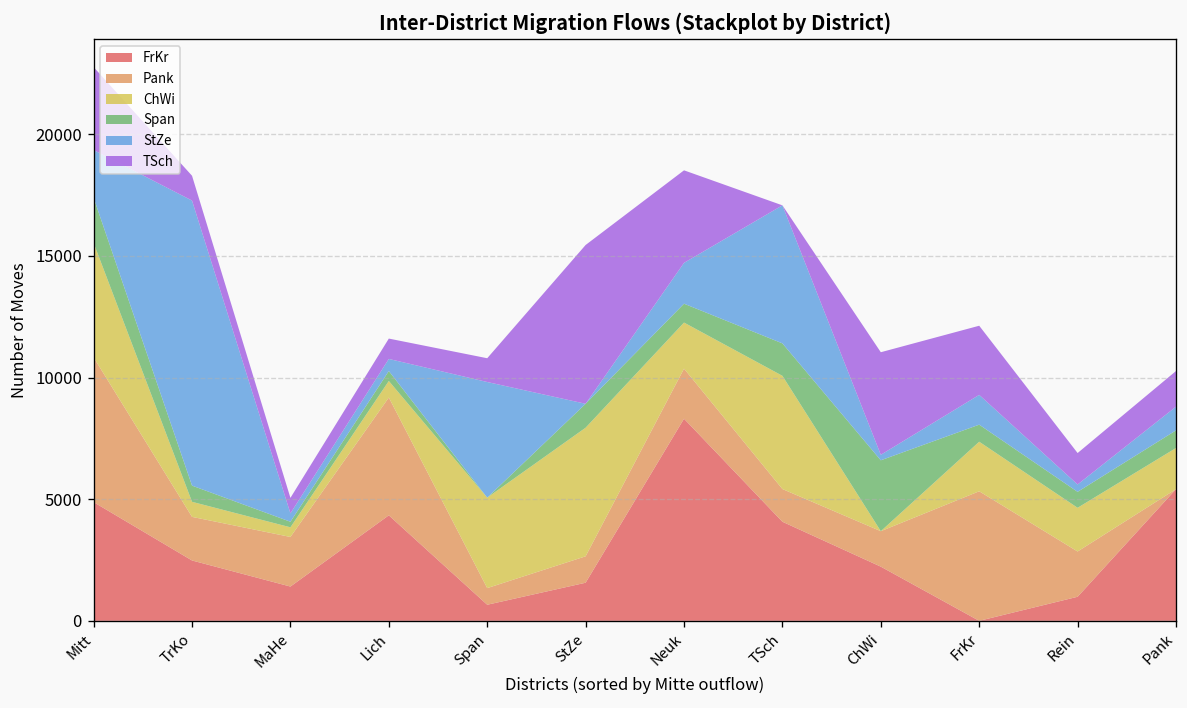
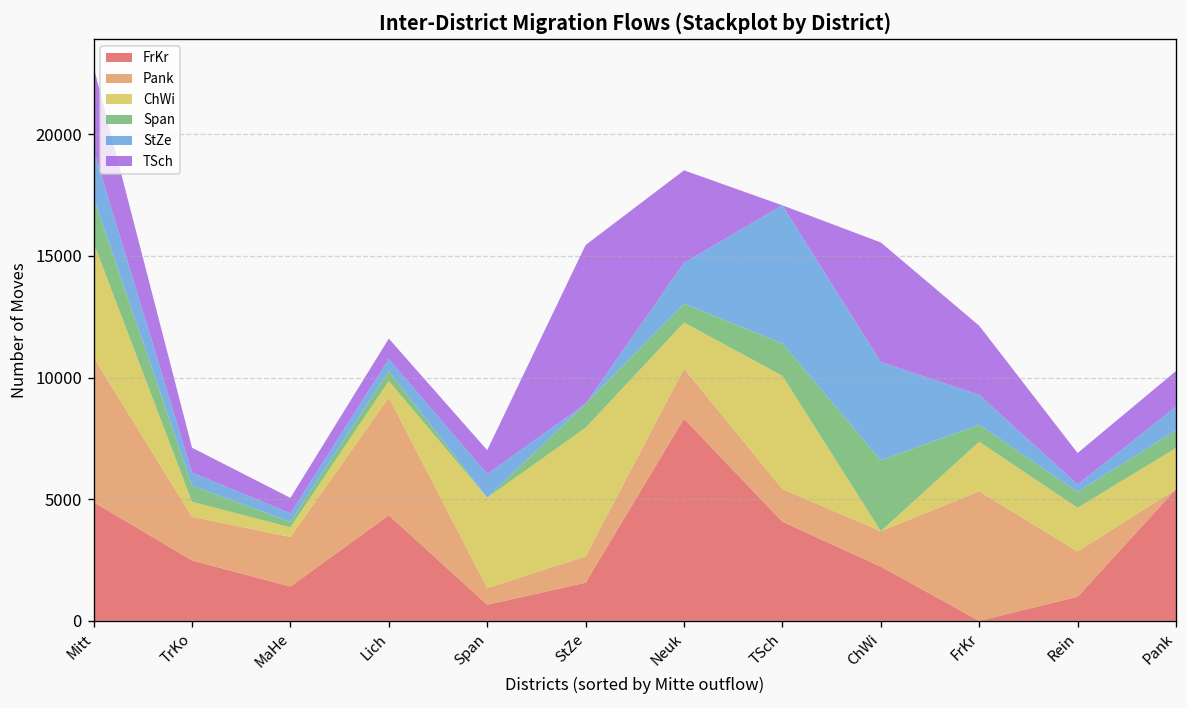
  {
    "Span": {
      "Mitt": 1900,
      "TrKo": 700,
      "MaHe": 200,
      "Lich": 400,
      "Neuk": 800,
      "TSch": 1300,
      "ChWi": 2900,
      "FrKr": 700,
      "Rein": 700,
      "Pank": 700
    },
    "StZe": {
      "Mitt": 2000,
-     "TrKo": 11700,
+     "TrKo": 500,
      "MaHe": 300,
      "Lich": 500,
-     "Span": 4800,
+     "Span": 1000,
      "Neuk": 1700,
-     "ChWi": 200,
+     "ChWi": 4000,
      "FrKr": 1200,
      "Rein": 300,
      "Pank": 1000
    },
    "TSch": {
      "Mitt": 3400,
      "TrKo": 1000,
      "MaHe": 600,
      "Lich": 800,
      "Span": 1000,
      "StZe": 6500,
      "Neuk": 3800,
-     "ChWi": 4200,
+     "ChWi": 4900,
      "FrKr": 2800,
      "Rein": 1300,
      "Pank": 1500
    }
  }
